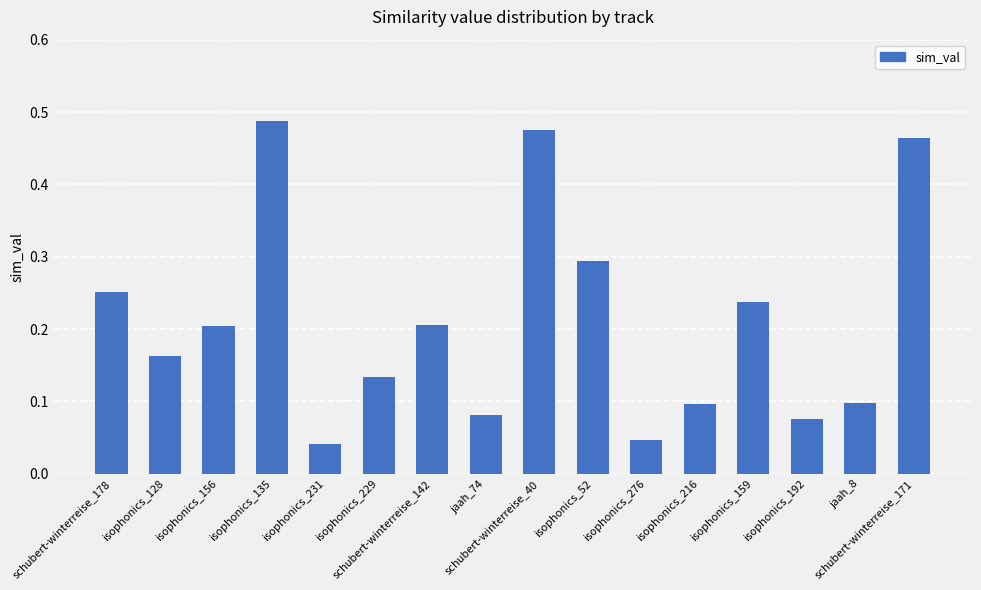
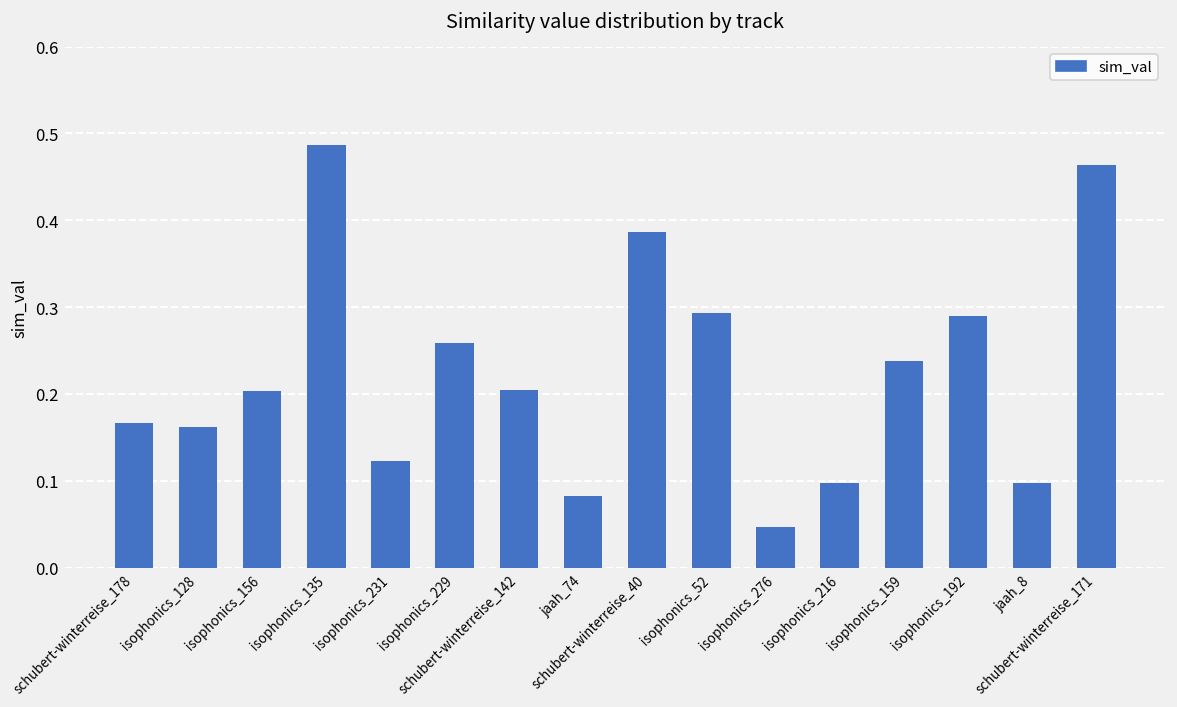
  {
-   "schubert-winterreise_178": 0.25,
+   "schubert-winterreise_178": 0.17,
    "isophonics_128": 0.16,
    "isophonics_156": 0.20,
    "isophonics_135": 0.49,
-   "isophonics_231": 0.04,
-   "isophonics_229": 0.13,
+   "isophonics_231": 0.12,
+   "isophonics_229": 0.26,
    "schubert-winterreise_142": 0.20,
    "jaah_74": 0.08,
-   "schubert-winterreise_40": 0.48,
+   "schubert-winterreise_40": 0.39,
    "isophonics_52": 0.29,
    "isophonics_276": 0.05,
    "isophonics_216": 0.10,
    "isophonics_159": 0.24,
-   "isophonics_192": 0.08,
+   "isophonics_192": 0.29,
    "jaah_8": 0.10,
    "schubert-winterreise_171": 0.46
  }
